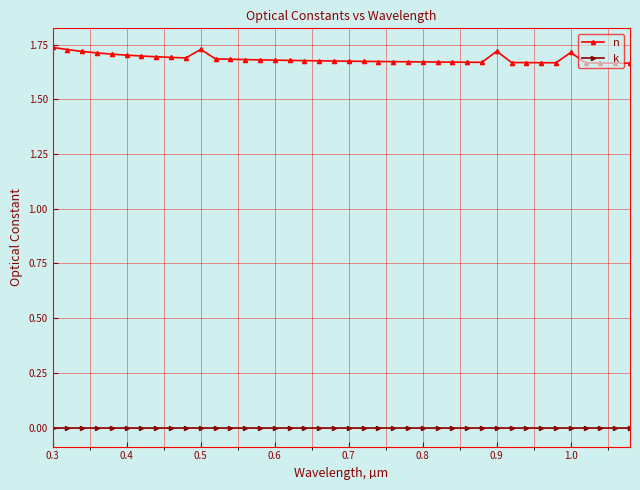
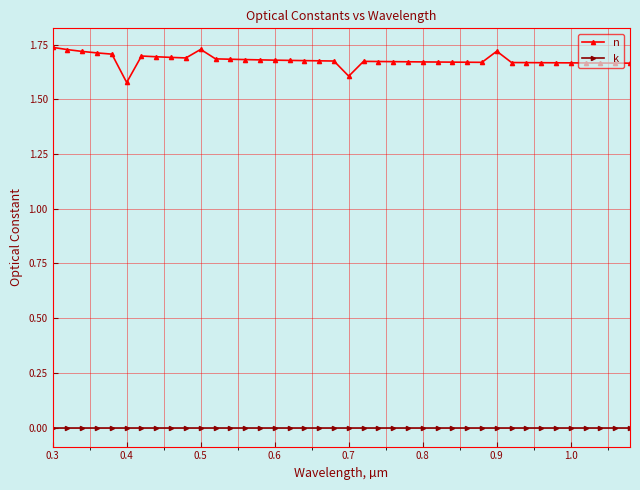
  {
    "n": {
      "0.3": 1.74,
-     "0.4": 1.70,
+     "0.4": 1.58,
      "0.5": 1.73,
      "0.6": 1.68,
-     "0.7": 1.67,
+     "0.7": 1.61,
      "0.8": 1.67,
      "0.9": 1.72,
-     "1.0": 1.71
+     "1.0": 1.67
    },
    "k": {
      "0.3": 0.00,
      "0.4": 0.00,
      "0.5": 0.00,
      "0.6": 0.00,
      "0.7": 0.00,
      "0.8": 0.00,
      "0.9": 0.00,
      "1.0": 0.00
    }
  }
